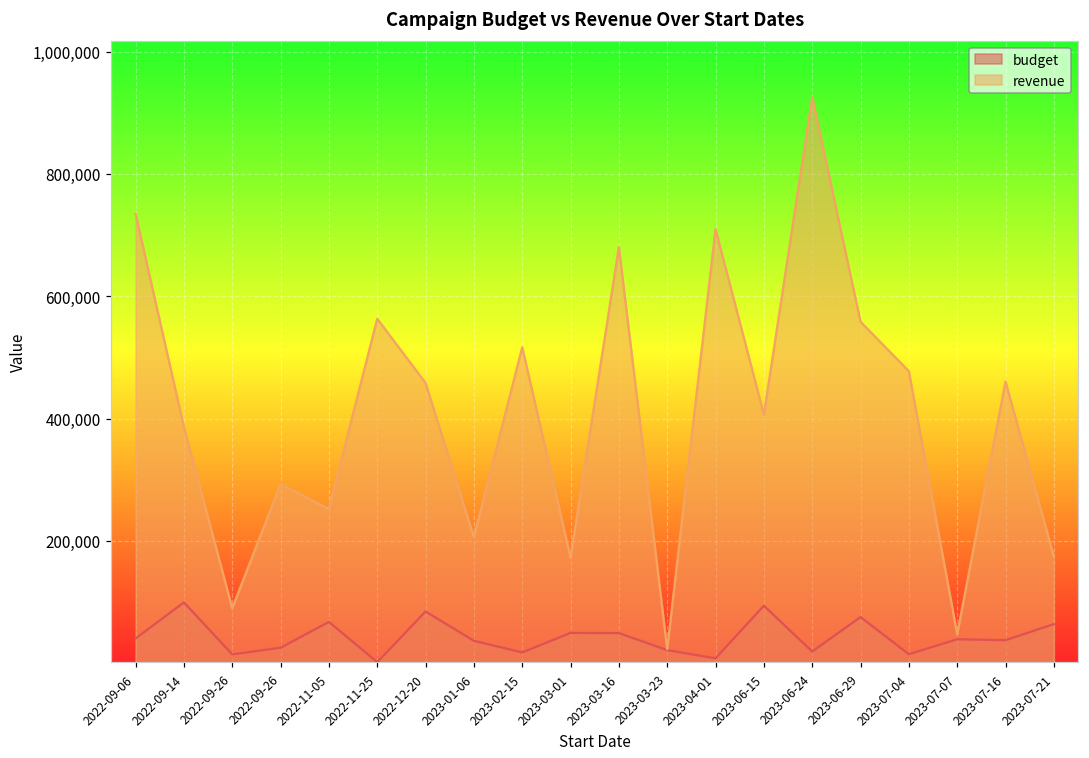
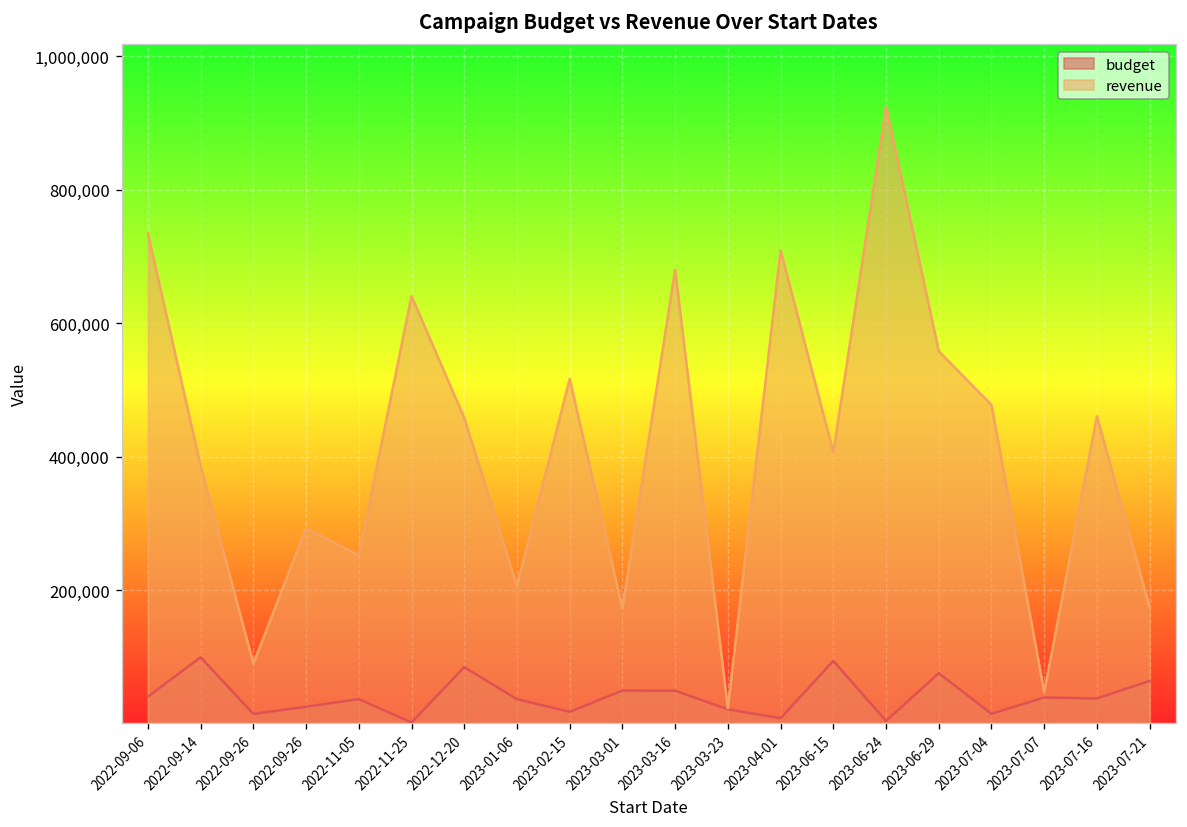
  {
    "budget": {
      "2022-09-06": "40,000",
      "2022-09-14": "100,000",
-     "2022-11-05": "70,000",
+     "2022-11-05": "40,000",
      "2022-11-25": "0",
      "2022-12-20": "80,000",
      "2023-01-06": "40,000",
      "2023-02-15": "20,000",
      "2023-03-01": "50,000",
      "2023-03-16": "50,000",
      "2023-04-01": "10,000",
      "2023-06-15": "90,000",
-     "2023-06-24": "20,000",
+     "2023-06-24": "0",
      "2023-06-29": "80,000",
      "2023-07-04": "10,000",
      "2023-07-07": "40,000",
      "2023-07-16": "40,000",
      "2023-07-21": "60,000"
    },
    "revenue": {
      "2022-09-06": "730,000",
      "2022-09-14": "390,000",
      "2022-11-05": "250,000",
-     "2022-11-25": "560,000",
+     "2022-11-25": "640,000",
      "2022-12-20": "460,000",
      "2023-01-06": "210,000",
      "2023-02-15": "520,000",
      "2023-03-01": "170,000",
      "2023-03-16": "680,000",
      "2023-04-01": "710,000",
      "2023-06-15": "410,000",
      "2023-06-24": "930,000",
      "2023-06-29": "560,000",
      "2023-07-04": "480,000",
      "2023-07-07": "50,000",
      "2023-07-16": "460,000",
      "2023-07-21": "170,000"
    }
  }
